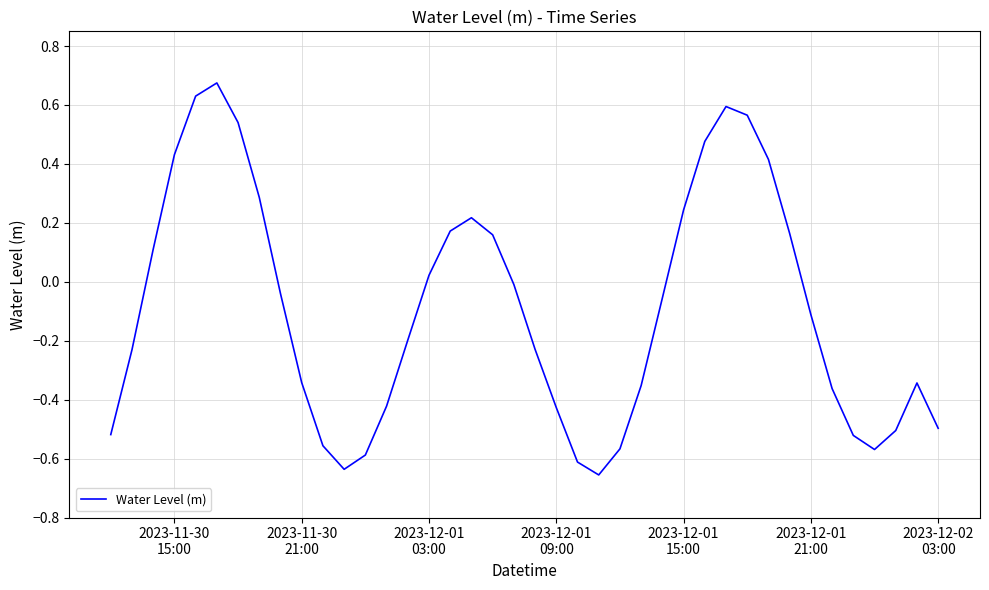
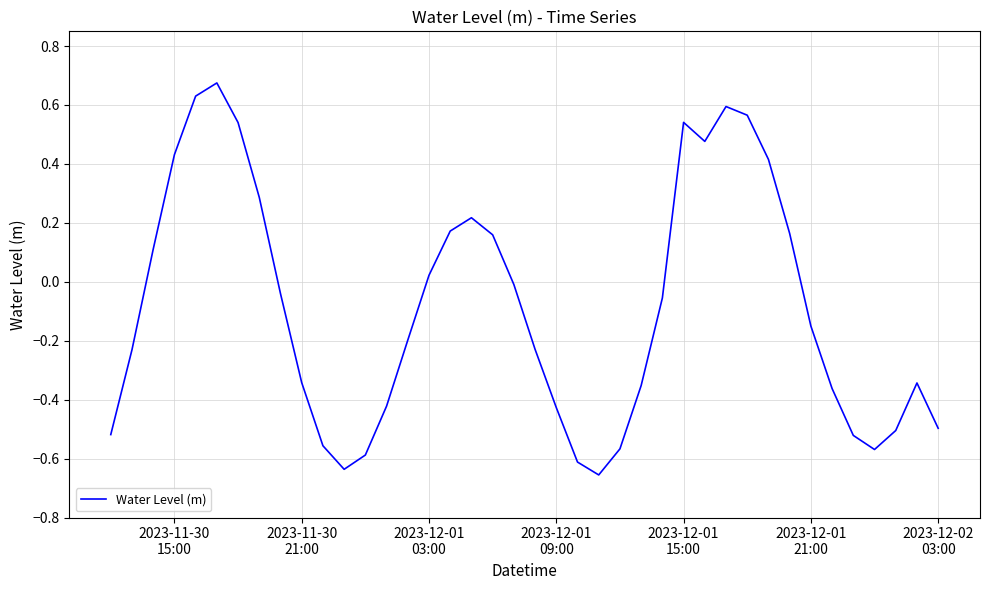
  {
    "2023-11-30 15:00": 0.43,
    "2023-11-30 21:00": -0.34,
    "2023-12-01 03:00": 0.02,
    "2023-12-01 09:00": -0.43,
-   "2023-12-01 15:00": 0.24,
-   "2023-12-01 21:00": -0.11,
+   "2023-12-01 15:00": 0.54,
+   "2023-12-01 21:00": -0.15,
    "2023-12-02 03:00": -0.50
  }
